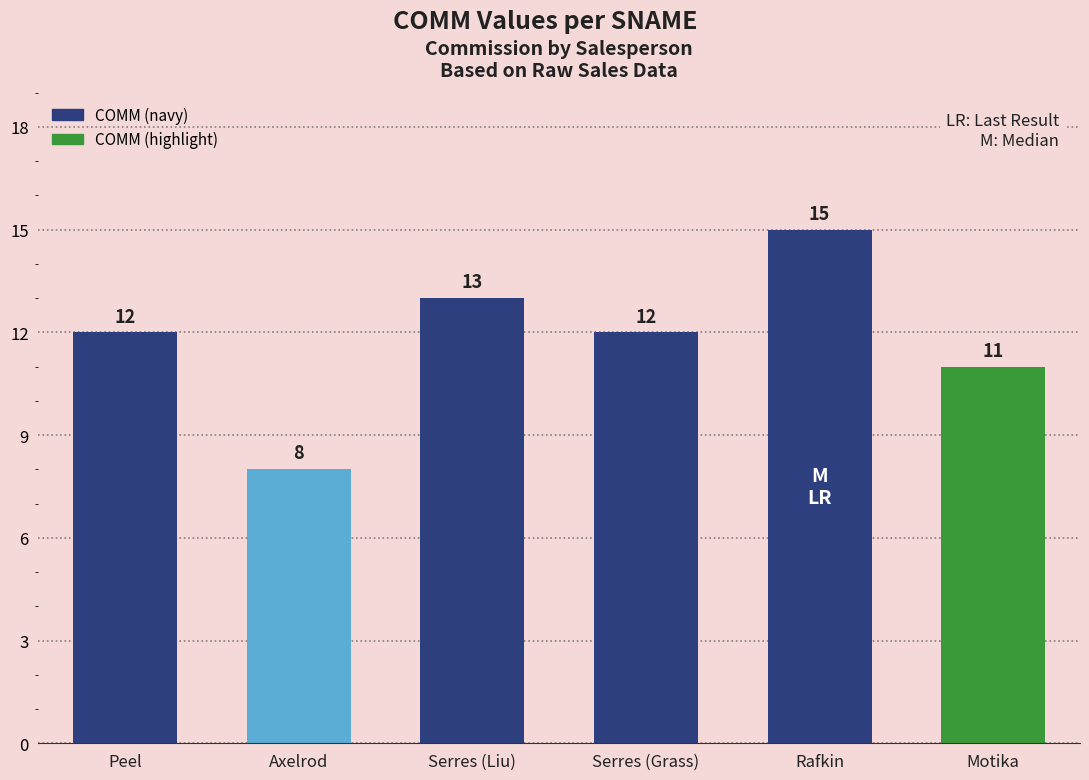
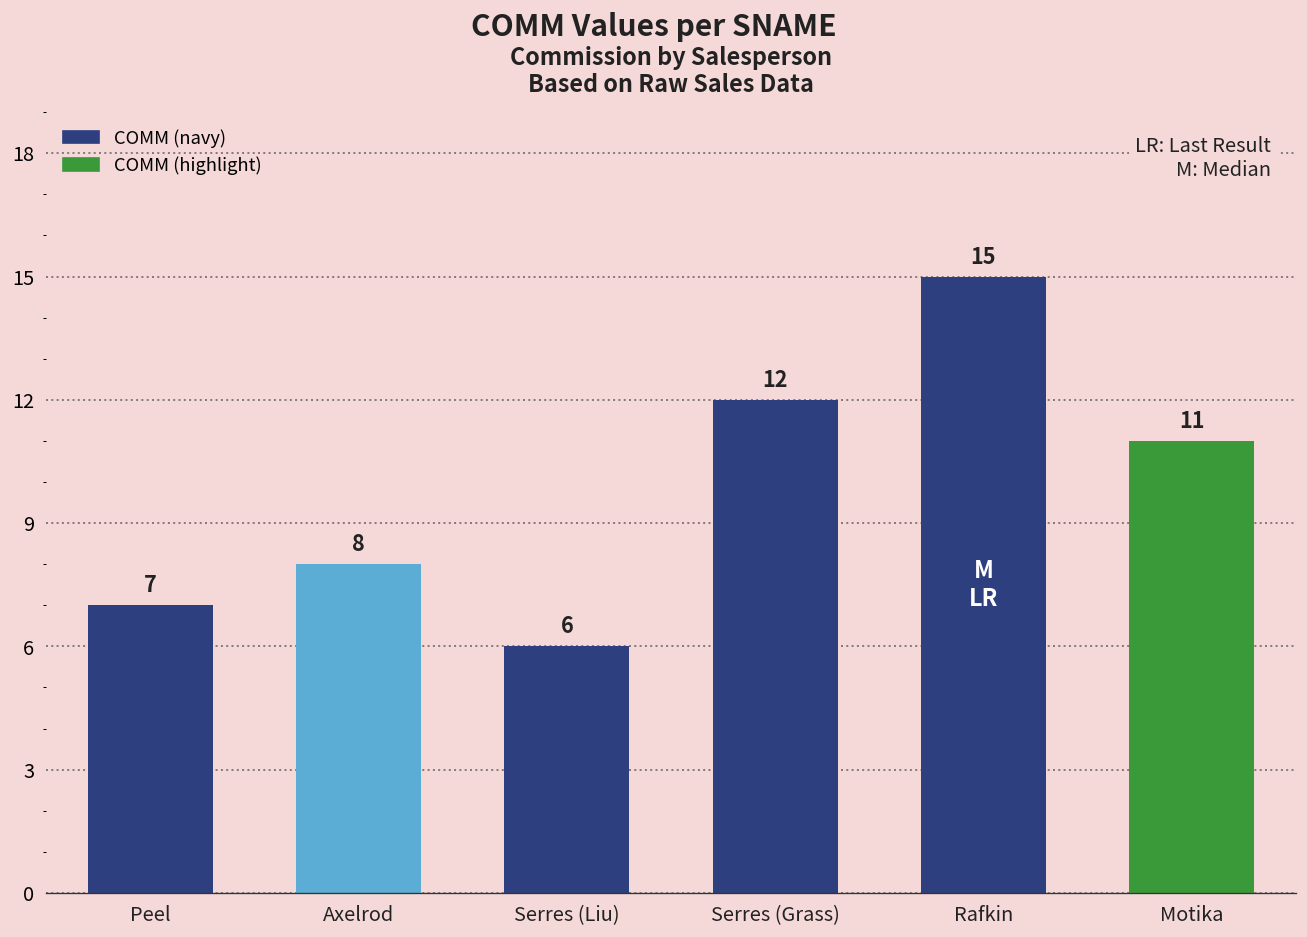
  {
-   "Peel": 12,
+   "Peel": 7,
    "Axelrod": 8,
-   "Serres (Liu)": 13,
+   "Serres (Liu)": 6,
    "Serres (Grass)": 12,
    "Rafkin": 15,
    "Motika": 11
  }
